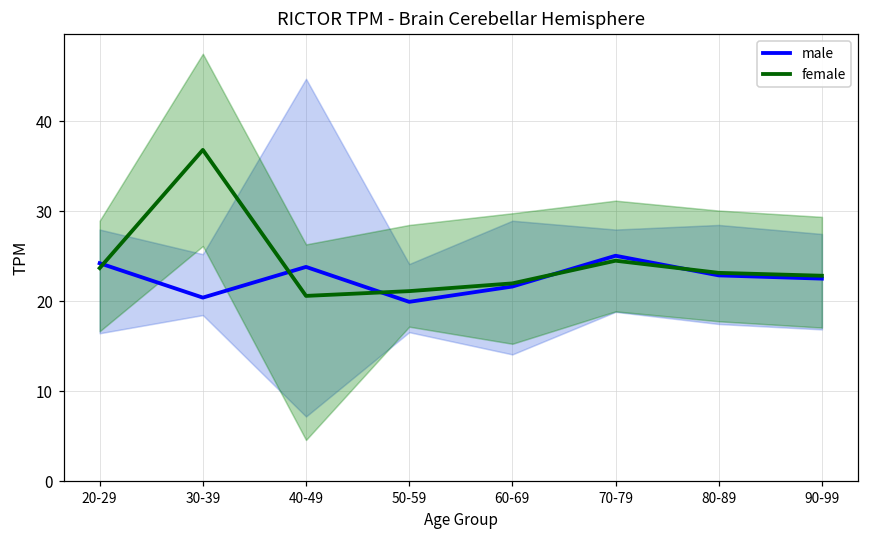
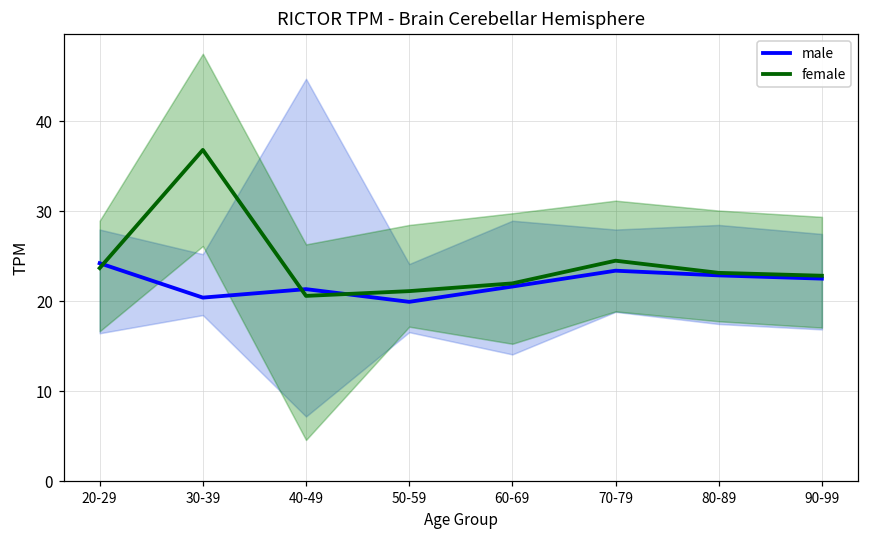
  {
    "male": {
      "20-29": 24,
      "30-39": 20,
-     "40-49": 24,
+     "40-49": 21,
      "50-59": 20,
      "60-69": 22,
-     "70-79": 25,
+     "70-79": 23,
      "90-99": 23
    }
  }
